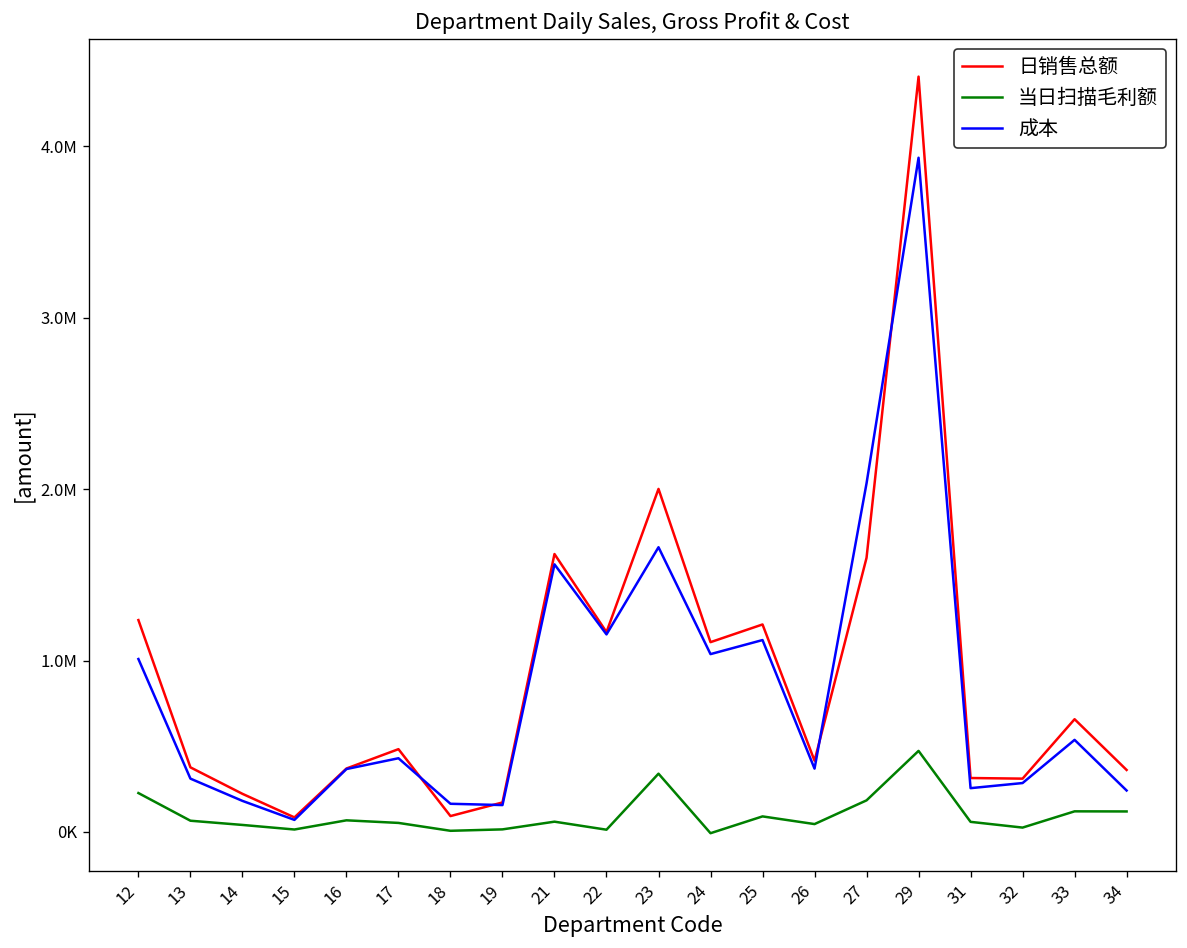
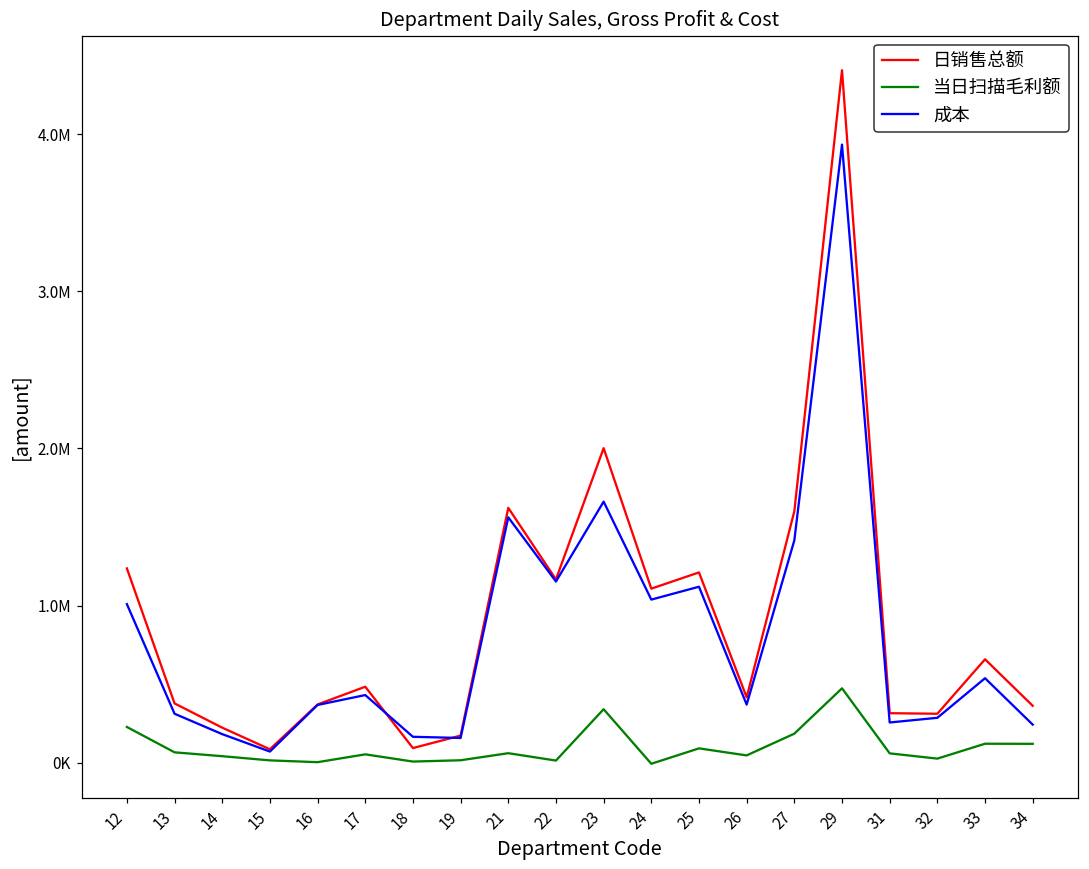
  {
    "日销售总额": {
      "12": 1240000,
      "13": 380000,
      "14": 220000,
      "17": 480000,
      "18": 90000,
      "21": 1620000,
      "23": 2000000,
      "24": 1110000,
      "25": 1210000,
      "26": 420000,
      "27": 1600000,
      "29": 4410000,
      "31": 310000,
      "32": 310000,
      "33": 660000,
      "34": 360000
    },
    "当日扫描毛利额": {
      "12": 230000,
      "13": 70000,
      "14": 40000,
      "15": 10000,
-     "16": 70000,
+     "16": 0,
      "17": 50000,
      "18": 10000,
      "19": 20000,
      "21": 60000,
      "22": 10000,
      "23": 340000,
      "24": -10000,
      "25": 90000,
      "26": 50000,
      "27": 180000,
      "29": 470000,
      "31": 60000,
      "32": 30000,
      "33": 120000,
      "34": 120000
    },
    "成本": {
      "12": 1010000,
      "13": 310000,
      "14": 180000,
      "17": 430000,
      "18": 160000,
      "21": 1560000,
      "23": 1660000,
      "24": 1040000,
      "25": 1120000,
      "26": 370000,
-     "27": 2030000,
+     "27": 1420000,
      "29": 3930000,
      "31": 260000,
      "32": 290000,
      "33": 540000,
      "34": 240000
    }
  }
